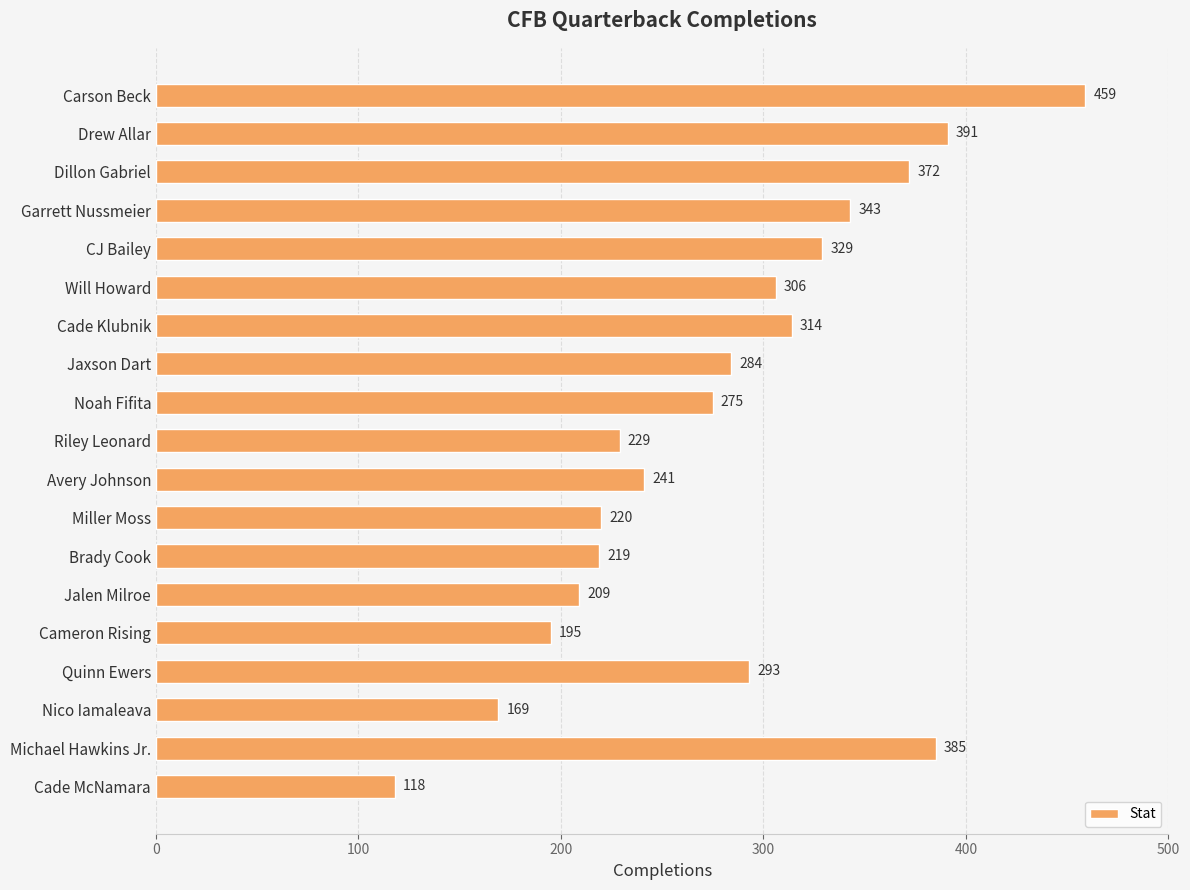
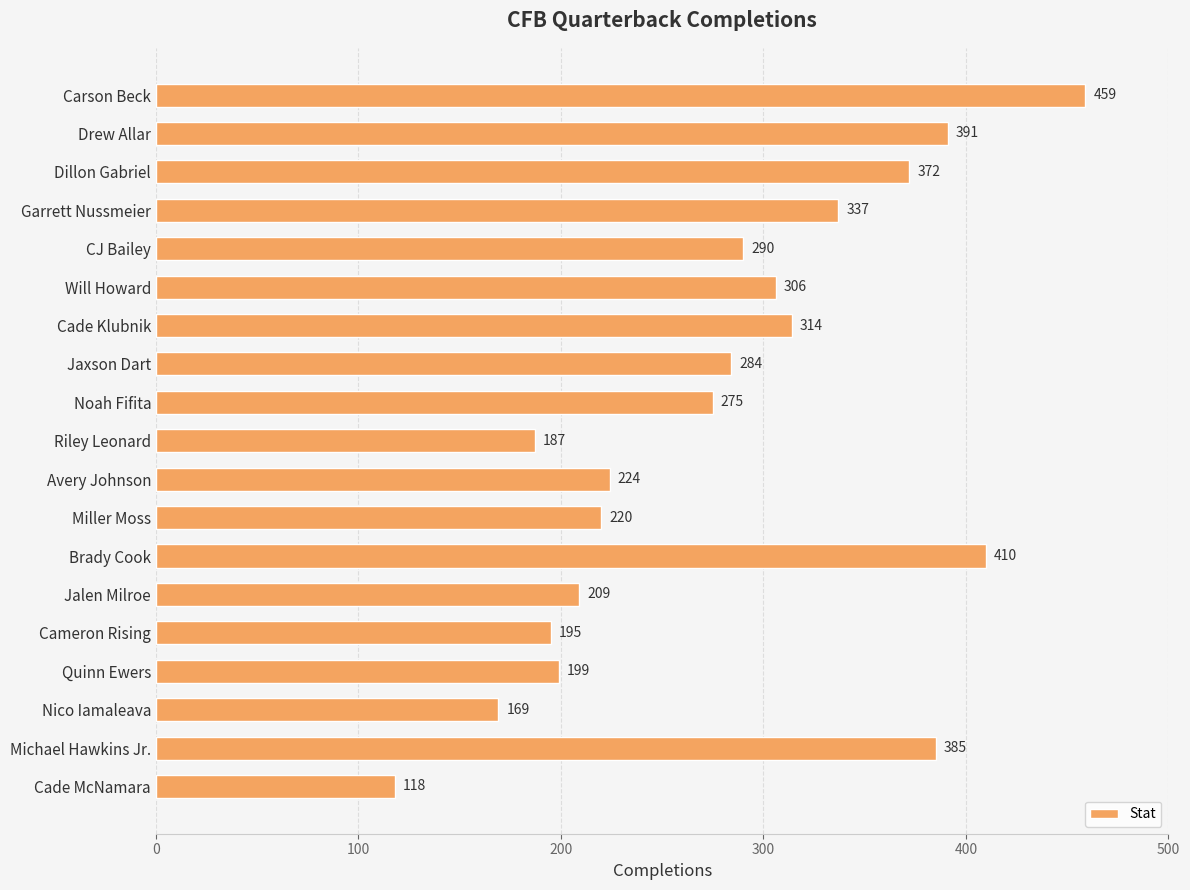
  {
    "Carson Beck": 459,
    "Drew Allar": 391,
    "Dillon Gabriel": 372,
-   "Garrett Nussmeier": 343,
-   "CJ Bailey": 329,
+   "Garrett Nussmeier": 337,
+   "CJ Bailey": 290,
    "Will Howard": 306,
    "Cade Klubnik": 314,
    "Jaxson Dart": 284,
    "Noah Fifita": 275,
-   "Riley Leonard": 229,
-   "Avery Johnson": 241,
+   "Riley Leonard": 187,
+   "Avery Johnson": 224,
    "Miller Moss": 220,
-   "Brady Cook": 219,
+   "Brady Cook": 410,
    "Jalen Milroe": 209,
    "Cameron Rising": 195,
-   "Quinn Ewers": 293,
+   "Quinn Ewers": 199,
    "Nico Iamaleava": 169,
    "Michael Hawkins Jr.": 385,
    "Cade McNamara": 118
  }
